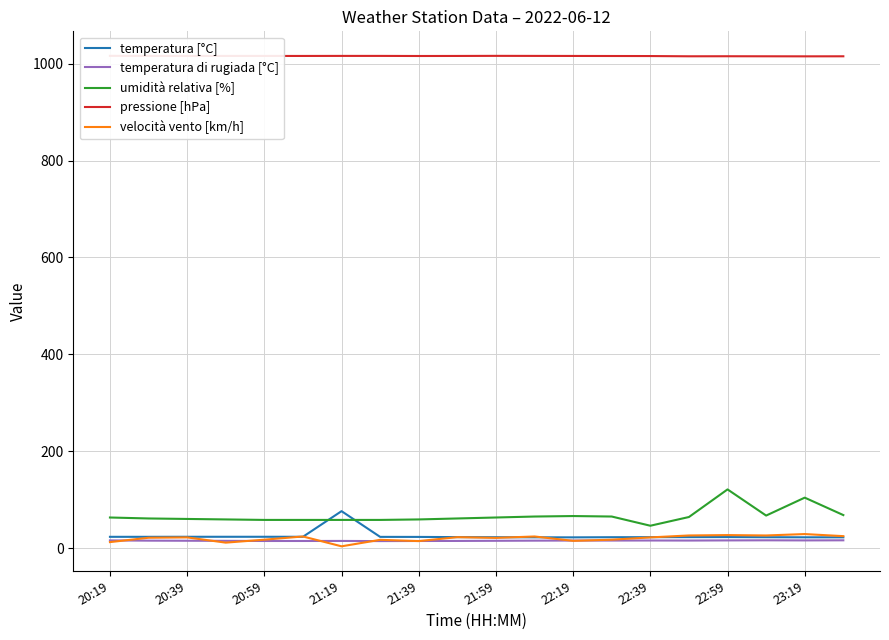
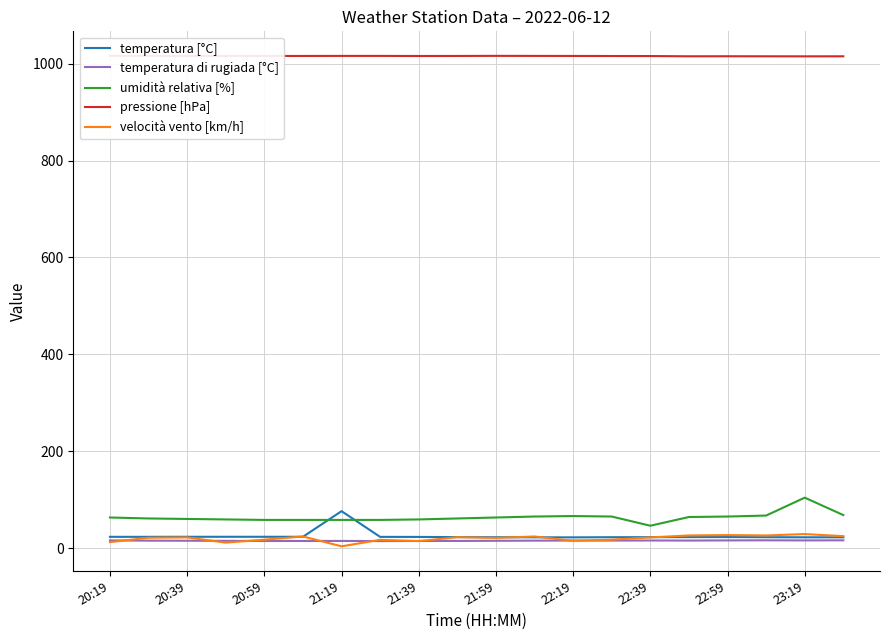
  {
    "temperatura [°C]": {
      "20:19": 20,
      "20:59": 20,
      "21:19": 80,
      "21:39": 20,
      "22:19": 20,
      "23:19": 20
    },
    "temperatura di rugiada [°C]": {
      "20:39": 20,
      "21:19": 10,
      "21:59": 10,
      "22:39": 20,
      "22:59": 20,
      "23:19": 20
    },
    "umidità relativa [%]": {
      "20:19": 60,
      "20:39": 60,
      "20:59": 60,
      "21:19": 60,
      "21:39": 60,
      "21:59": 60,
      "22:19": 70,
      "22:39": 50,
-     "22:59": 120,
+     "22:59": 70,
      "23:19": 100
    },
    "pressione [hPa]": {
      "21:19": 1020,
      "21:39": 1020,
      "21:59": 1020,
      "22:19": 1020,
      "22:39": 1020,
      "22:59": 1020,
      "23:19": 1020
    },
    "velocità vento [km/h]": {
      "21:19": 0,
      "23:19": 30
    }
  }
